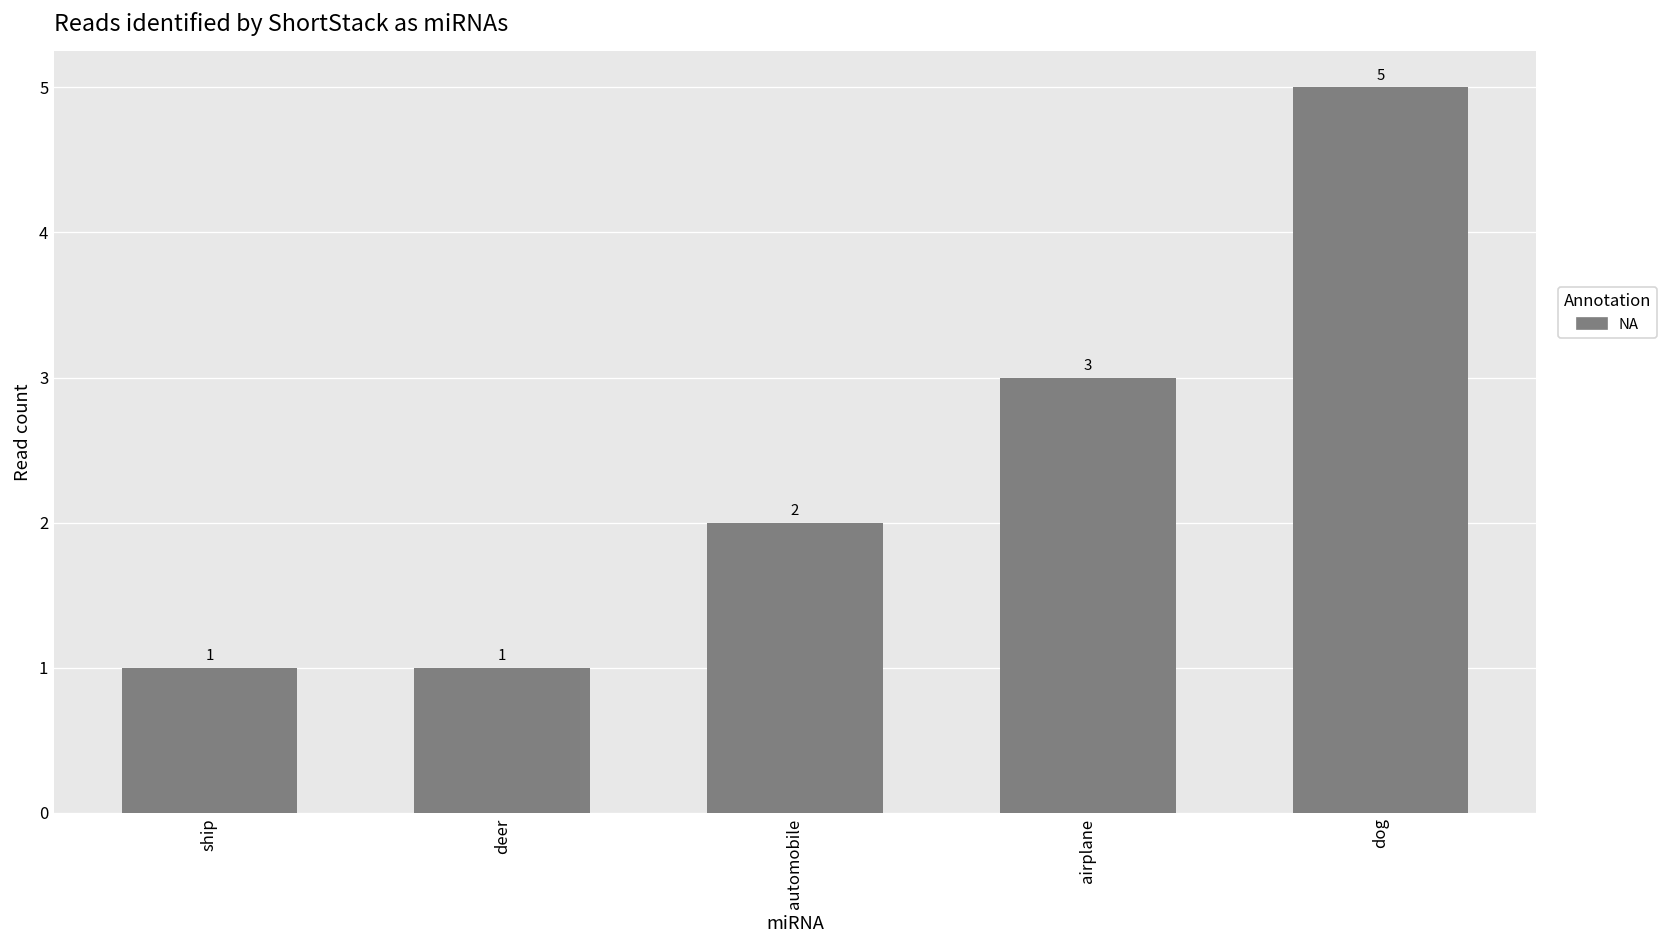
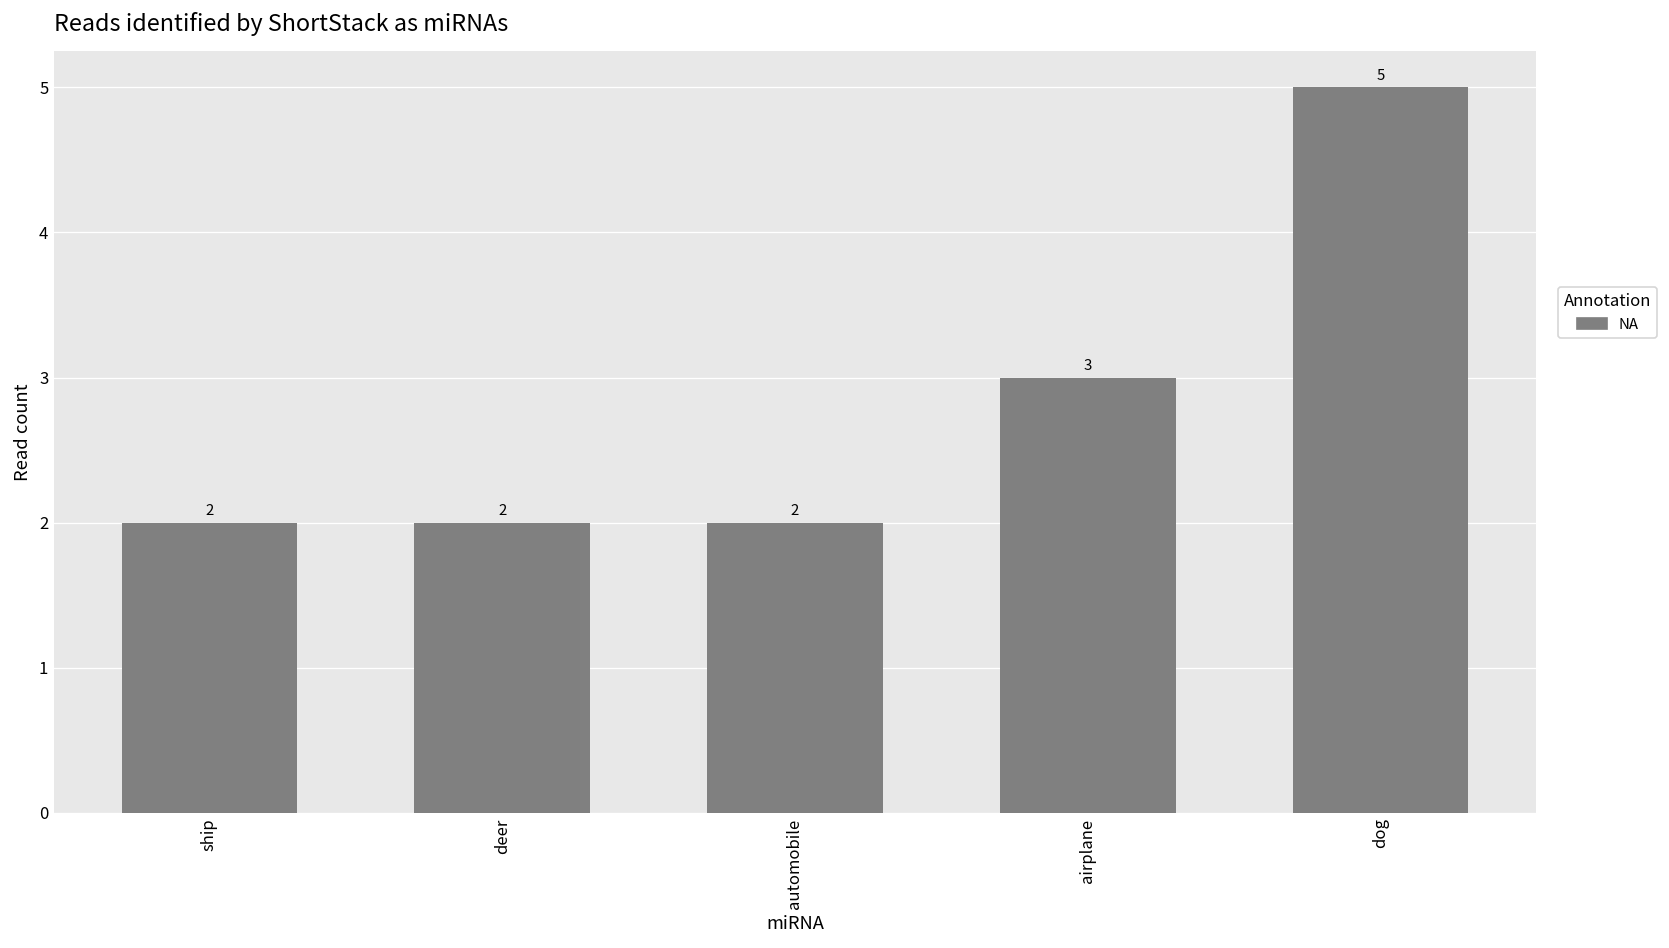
  {
-   "ship": 1,
-   "deer": 1,
+   "ship": 2,
+   "deer": 2,
    "automobile": 2,
    "airplane": 3,
    "dog": 5
  }
